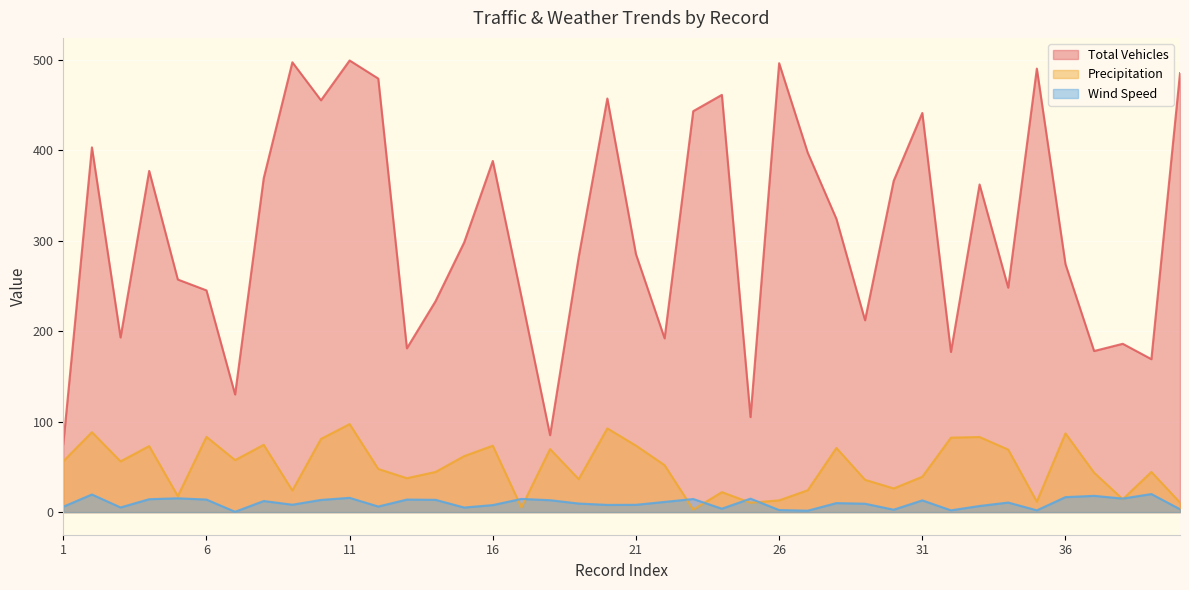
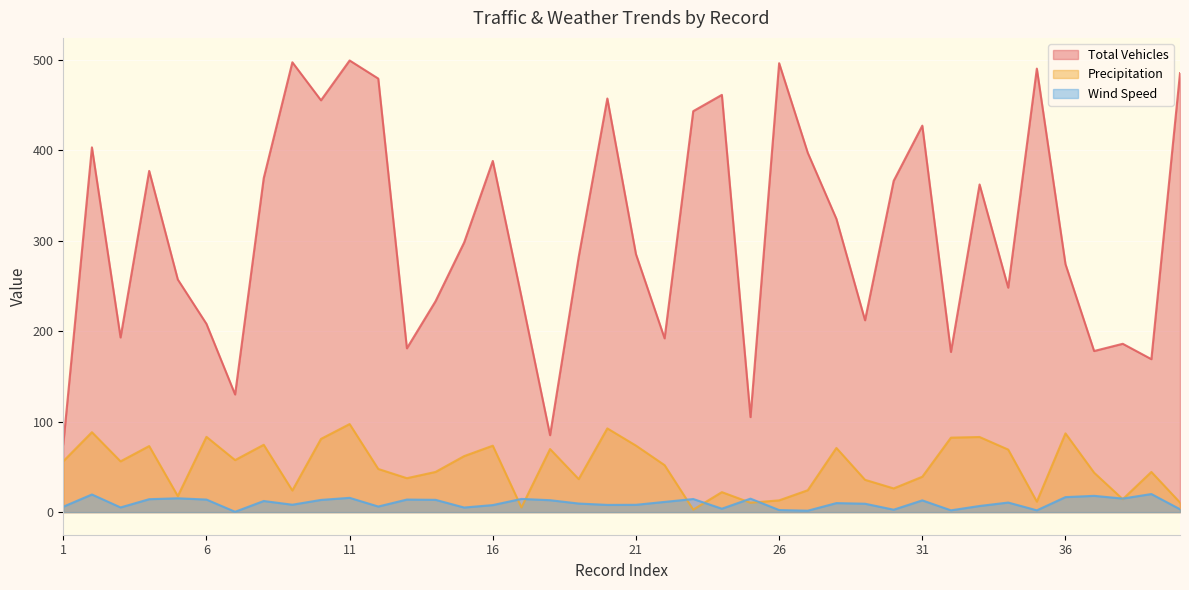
  {
    "Total Vehicles": {
      "1": 80,
-     "6": 250,
+     "6": 210,
      "11": 500,
      "16": 390,
      "21": 290,
      "26": 500,
-     "31": 440,
+     "31": 430,
      "36": 270
    },
    "Precipitation": {
      "1": 60,
      "6": 80,
      "11": 100,
      "16": 70,
      "21": 70,
      "26": 10,
      "31": 40,
      "36": 90
    },
    "Wind Speed": {
      "1": 10,
      "6": 10,
      "11": 20,
      "16": 10,
      "21": 10,
      "26": 0,
      "31": 10,
      "36": 20
    }
  }
